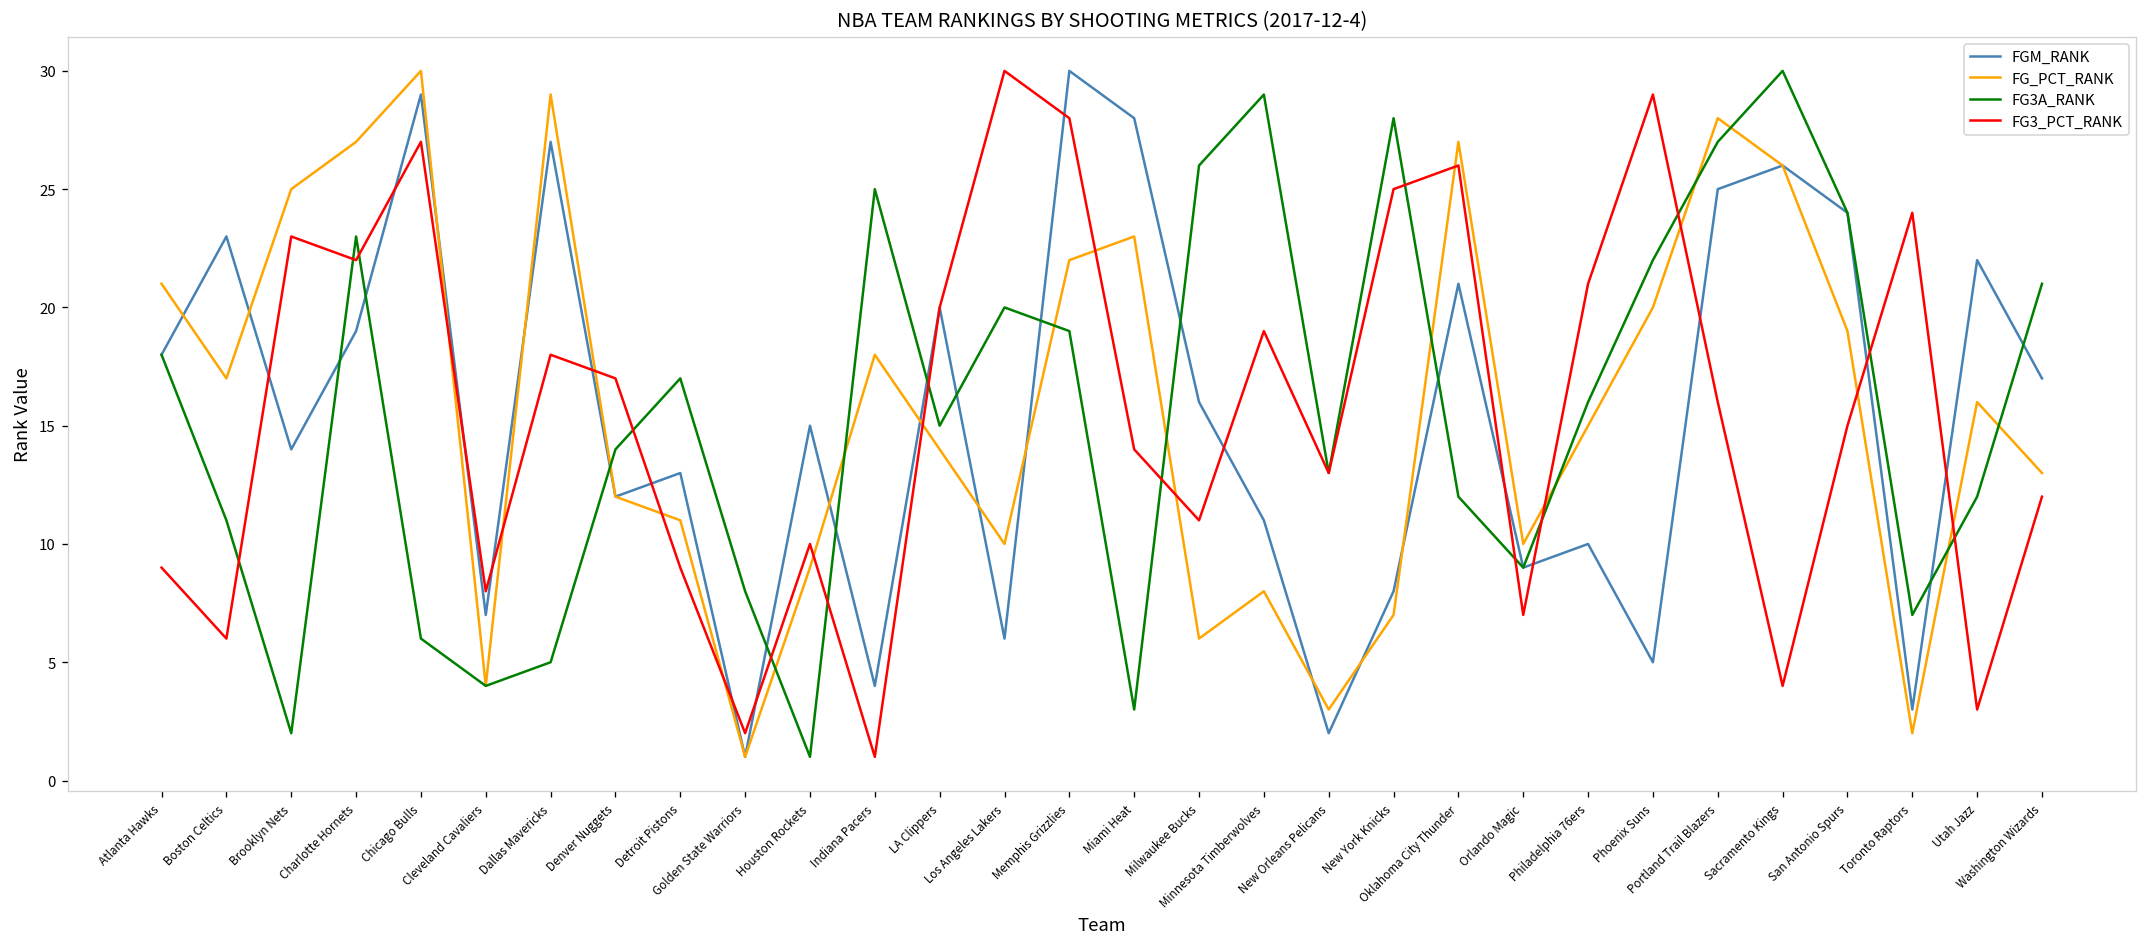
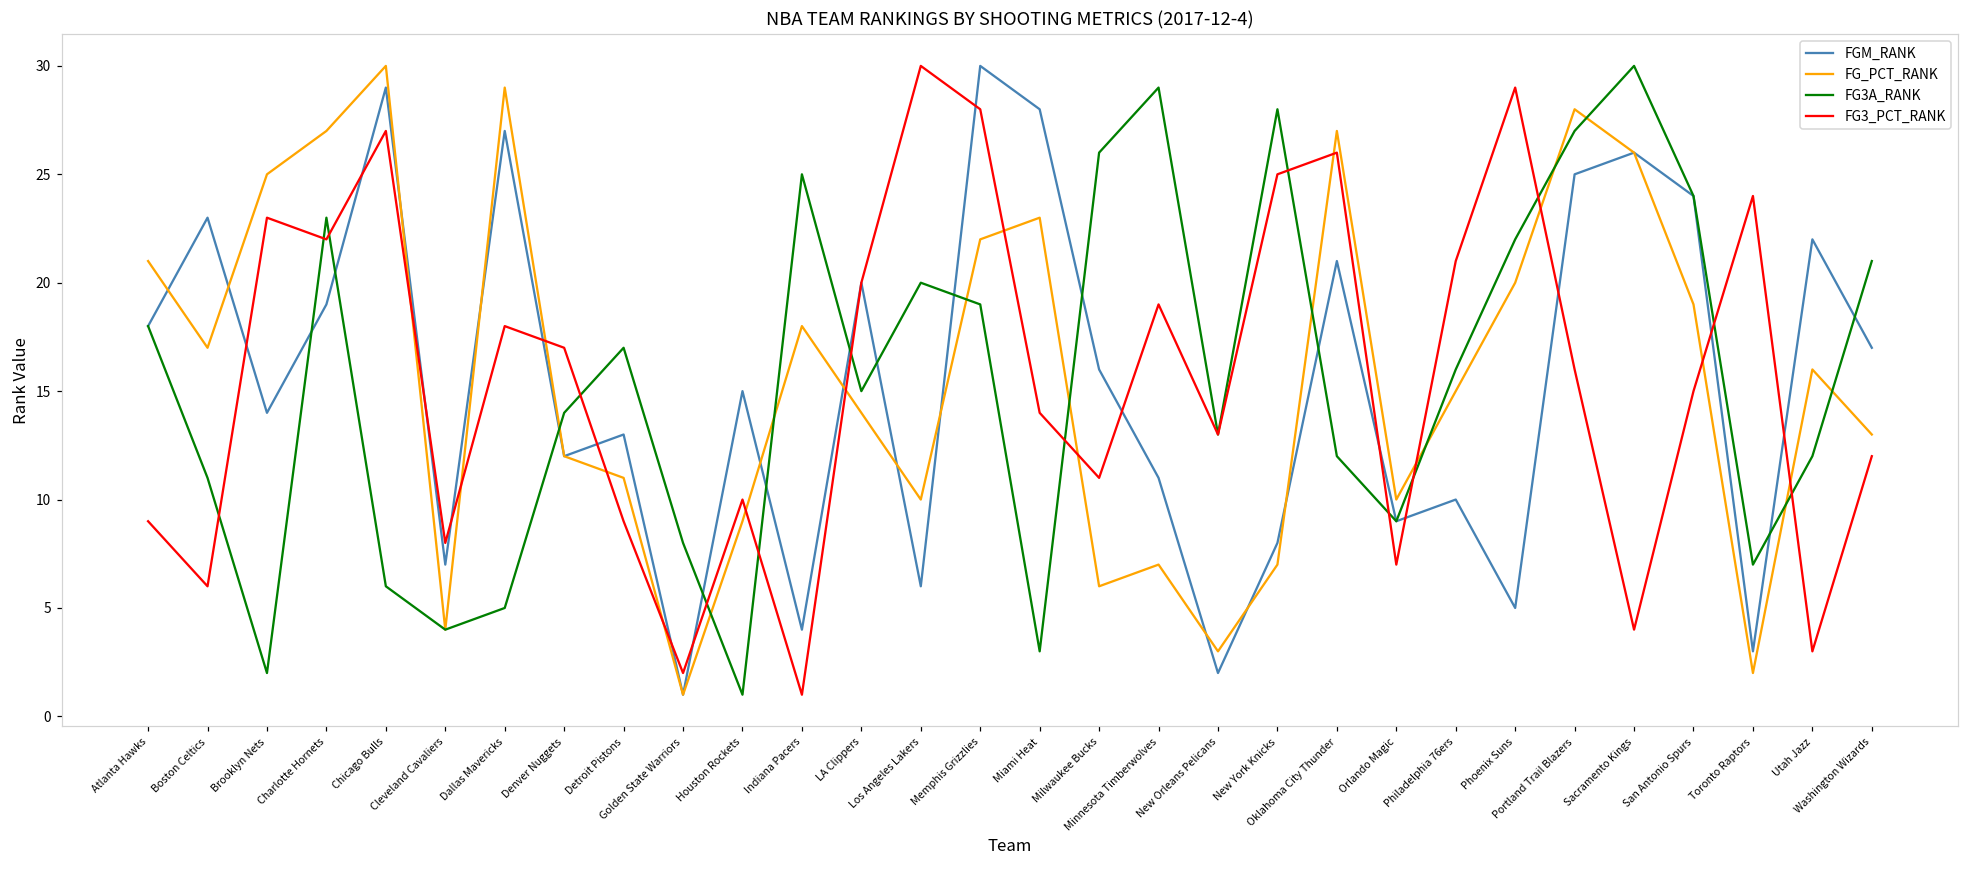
  {
    "FGM_RANK": {
      "Boston Celtics": 23,
      "Brooklyn Nets": 14,
      "Charlotte Hornets": 19,
      "Chicago Bulls": 29,
      "Cleveland Cavaliers": 7,
      "Dallas Mavericks": 27,
      "Detroit Pistons": 13,
      "Houston Rockets": 15,
      "Indiana Pacers": 4,
      "Los Angeles Lakers": 6,
      "Memphis Grizzlies": 30,
      "Miami Heat": 28,
      "Milwaukee Bucks": 16,
      "Minnesota Timberwolves": 11,
      "New Orleans Pelicans": 2,
      "New York Knicks": 8,
      "Oklahoma City Thunder": 21,
      "Philadelphia 76ers": 10,
      "Phoenix Suns": 5,
      "Portland Trail Blazers": 25,
      "Toronto Raptors": 3,
      "Utah Jazz": 22,
      "Washington Wizards": 17
    },
    "FG_PCT_RANK": {
      "Atlanta Hawks": 21,
      "Boston Celtics": 17,
      "Brooklyn Nets": 25,
      "Charlotte Hornets": 27,
      "Chicago Bulls": 30,
      "Dallas Mavericks": 29,
      "Detroit Pistons": 11,
      "Houston Rockets": 9,
      "Indiana Pacers": 18,
      "LA Clippers": 14,
      "Los Angeles Lakers": 10,
      "Memphis Grizzlies": 22,
      "Miami Heat": 23,
      "Milwaukee Bucks": 6,
-     "Minnesota Timberwolves": 8,
+     "Minnesota Timberwolves": 7,
      "New Orleans Pelicans": 3,
      "New York Knicks": 7,
      "Oklahoma City Thunder": 27,
      "Orlando Magic": 10,
      "Philadelphia 76ers": 15,
      "Phoenix Suns": 20,
      "Portland Trail Blazers": 28,
      "San Antonio Spurs": 19,
      "Toronto Raptors": 2,
      "Utah Jazz": 16,
      "Washington Wizards": 13
    },
    "FG3A_RANK": {
      "Boston Celtics": 11,
      "Brooklyn Nets": 2,
      "Charlotte Hornets": 23,
      "Chicago Bulls": 6,
      "Dallas Mavericks": 5,
      "Denver Nuggets": 14,
      "Detroit Pistons": 17,
      "Golden State Warriors": 8,
      "Houston Rockets": 1,
      "Indiana Pacers": 25,
      "LA Clippers": 15,
      "Los Angeles Lakers": 20,
      "Memphis Grizzlies": 19,
      "Miami Heat": 3,
      "Milwaukee Bucks": 26,
      "Minnesota Timberwolves": 29,
      "New York Knicks": 28,
      "Oklahoma City Thunder": 12,
      "Philadelphia 76ers": 16,
      "Phoenix Suns": 22,
      "Portland Trail Blazers": 27,
      "Sacramento Kings": 30,
      "Toronto Raptors": 7,
      "Utah Jazz": 12,
      "Washington Wizards": 21
    },
    "FG3_PCT_RANK": {
      "Atlanta Hawks": 9,
      "Boston Celtics": 6,
      "Brooklyn Nets": 23,
      "Charlotte Hornets": 22,
      "Chicago Bulls": 27,
      "Cleveland Cavaliers": 8,
      "Dallas Mavericks": 18,
      "Denver Nuggets": 17,
      "Detroit Pistons": 9,
      "Golden State Warriors": 2,
      "Houston Rockets": 10,
      "Indiana Pacers": 1,
      "Los Angeles Lakers": 30,
      "Memphis Grizzlies": 28,
      "Miami Heat": 14,
      "Milwaukee Bucks": 11,
      "Minnesota Timberwolves": 19,
      "New York Knicks": 25,
      "Oklahoma City Thunder": 26,
      "Orlando Magic": 7,
      "Philadelphia 76ers": 21,
      "Phoenix Suns": 29,
      "Portland Trail Blazers": 16,
      "Sacramento Kings": 4,
      "San Antonio Spurs": 15,
      "Toronto Raptors": 24,
      "Utah Jazz": 3,
      "Washington Wizards": 12
    }
  }
